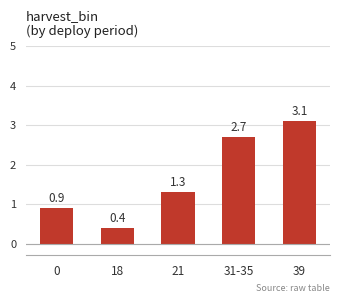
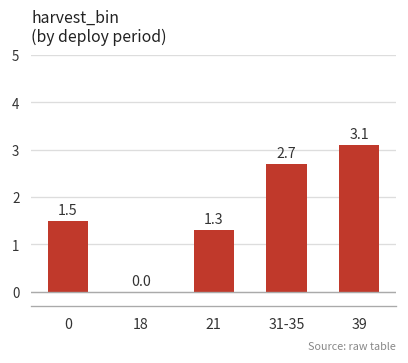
  {
-   "0": 0.9,
-   "18": 0.4,
+   "0": 1.5,
+   "18": 0.0,
    "21": 1.3,
    "31-35": 2.7,
    "39": 3.1
  }
